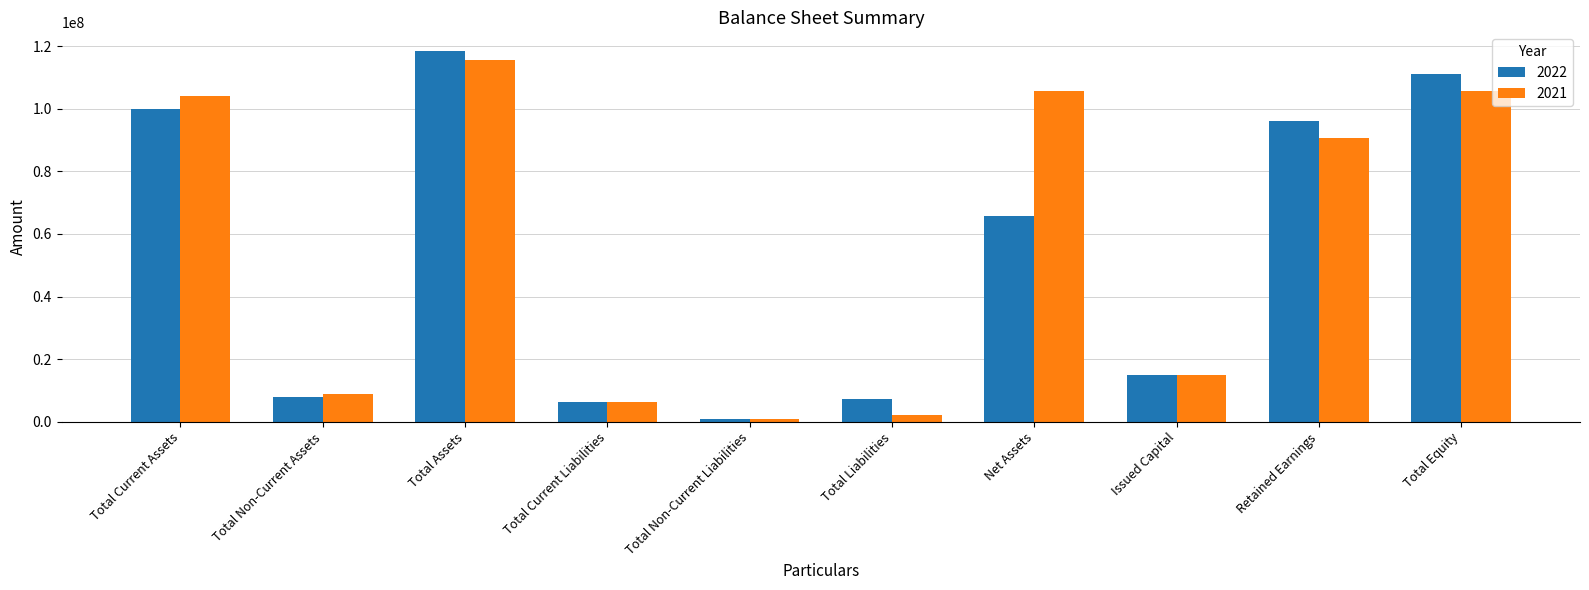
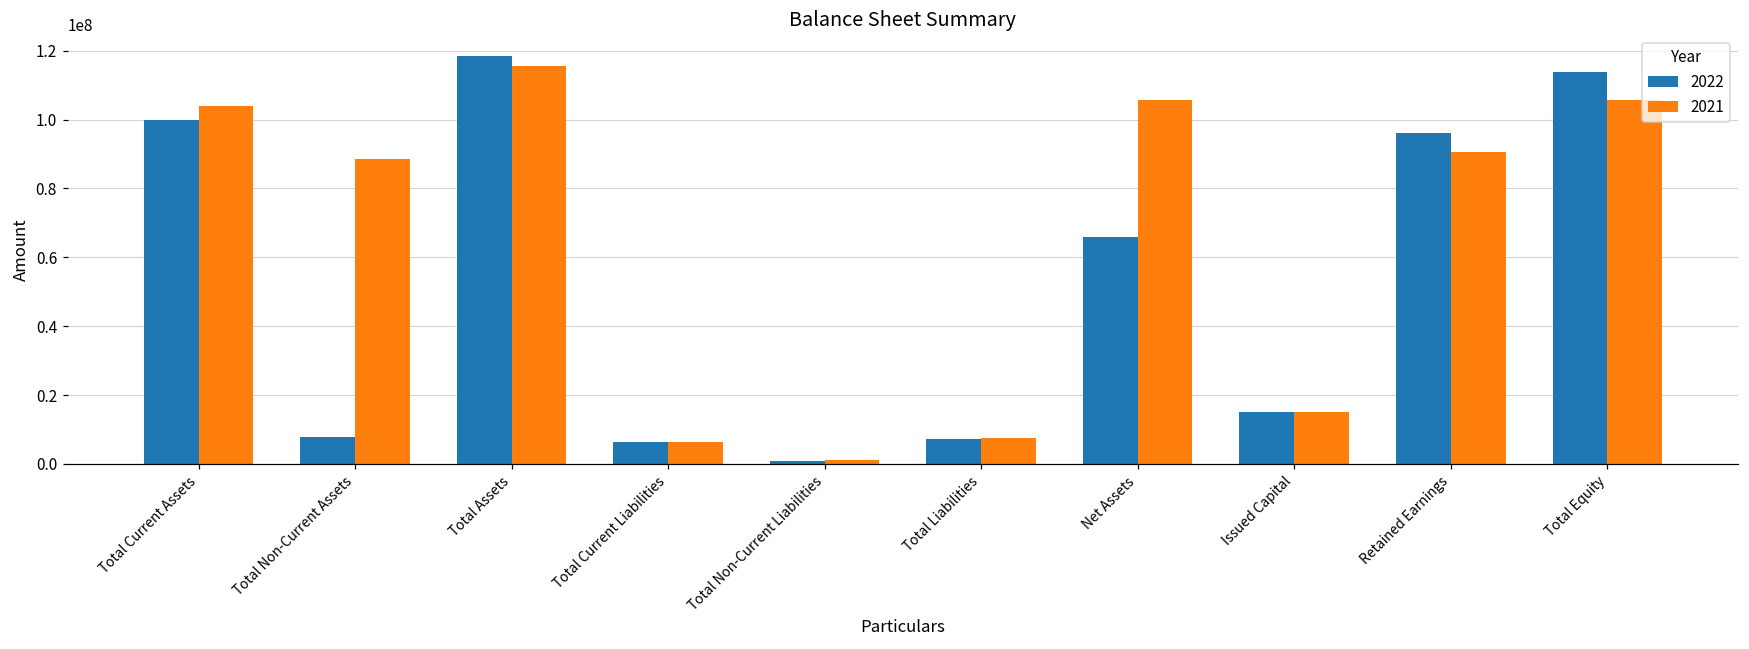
  {
    "2022": {
      "Total Current Assets": 100000000,
      "Total Non-Current Assets": 8000000,
      "Total Assets": 118000000,
      "Total Current Liabilities": 6000000,
      "Total Non-Current Liabilities": 1000000,
      "Total Liabilities": 7000000,
      "Net Assets": 66000000,
      "Issued Capital": 15000000,
      "Retained Earnings": 96000000,
-     "Total Equity": 111000000
+     "Total Equity": 114000000
    },
    "2021": {
      "Total Current Assets": 104000000,
-     "Total Non-Current Assets": 9000000,
+     "Total Non-Current Assets": 88000000,
      "Total Assets": 116000000,
      "Total Current Liabilities": 6000000,
      "Total Non-Current Liabilities": 1000000,
-     "Total Liabilities": 2000000,
+     "Total Liabilities": 7000000,
      "Net Assets": 106000000,
      "Issued Capital": 15000000,
      "Retained Earnings": 91000000,
      "Total Equity": 106000000
    }
  }
